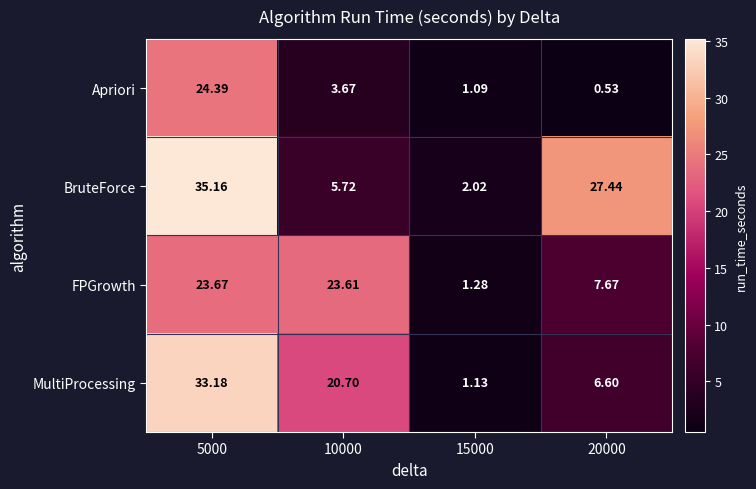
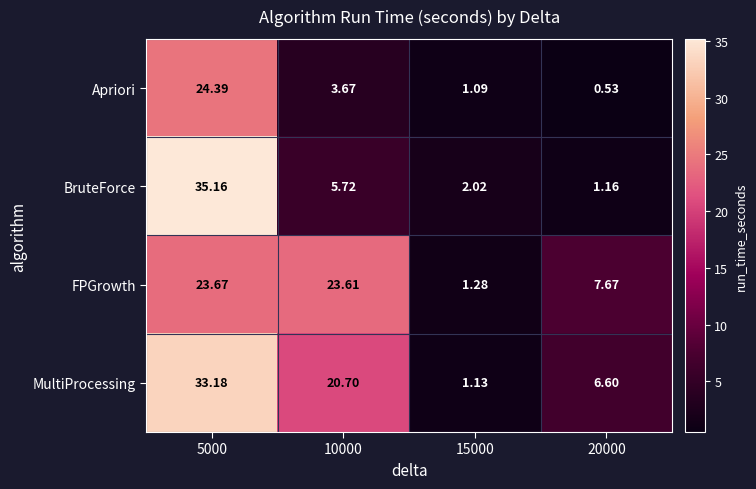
  {
    "Apriori": {
      "5000": 24.39,
      "10000": 3.67,
      "15000": 1.09,
      "20000": 0.53
    },
    "BruteForce": {
      "5000": 35.16,
      "10000": 5.72,
      "15000": 2.02,
-     "20000": 27.44
+     "20000": 1.16
    },
    "FPGrowth": {
      "5000": 23.67,
      "10000": 23.61,
      "15000": 1.28,
      "20000": 7.67
    },
    "MultiProcessing": {
      "5000": 33.18,
      "10000": 20.70,
      "15000": 1.13,
      "20000": 6.60
    }
  }
